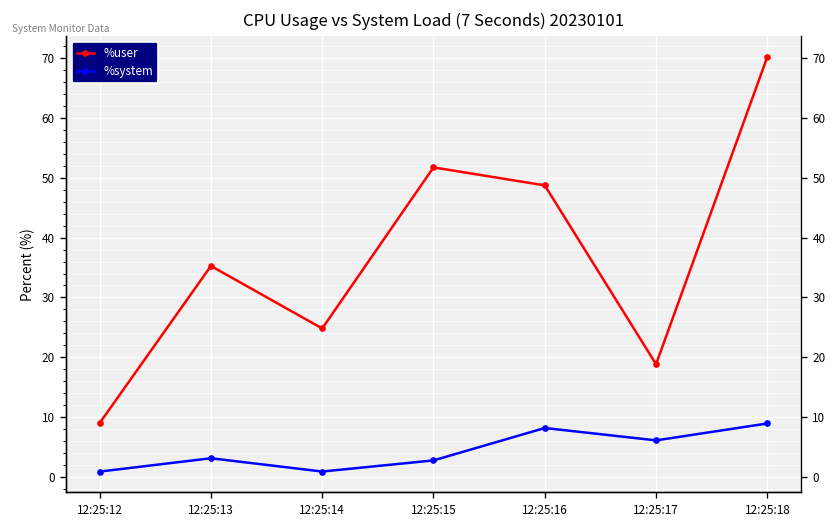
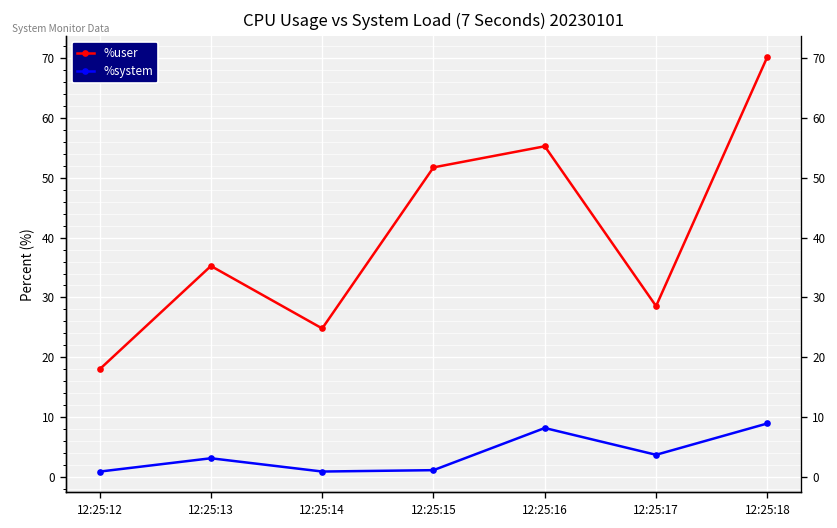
  {
    "%user": {
-     "12:25:12": 9,
+     "12:25:12": 18,
      "12:25:13": 35,
      "12:25:14": 25,
      "12:25:15": 52,
-     "12:25:16": 49,
-     "12:25:17": 19,
+     "12:25:16": 55,
+     "12:25:17": 29,
      "12:25:18": 70
    },
    "%system": {
      "12:25:12": 1,
      "12:25:13": 3,
      "12:25:14": 1,
-     "12:25:15": 3,
+     "12:25:15": 1,
      "12:25:16": 8,
-     "12:25:17": 6,
+     "12:25:17": 4,
      "12:25:18": 9
    }
  }
